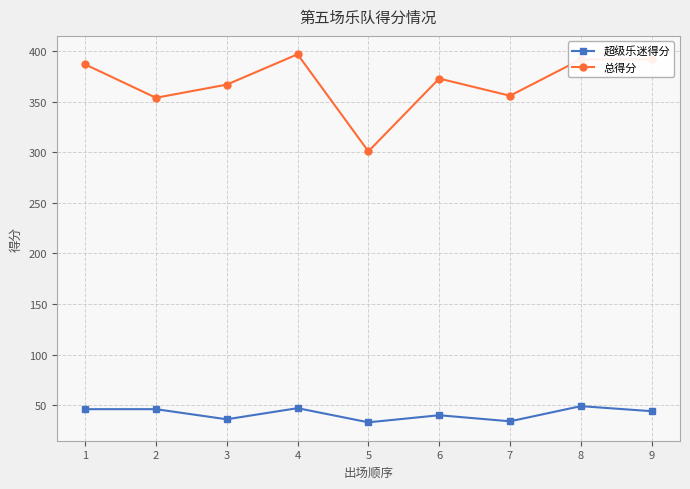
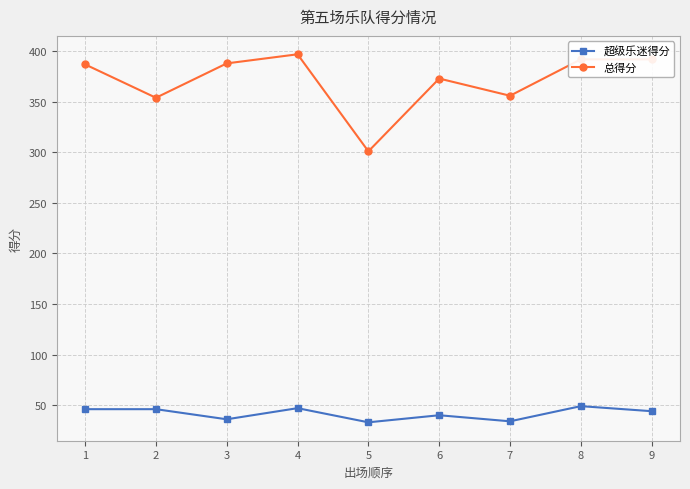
  {
    "超级乐迷得分": {
      "1": 46,
      "2": 46,
      "3": 36,
      "4": 47,
      "5": 33,
      "6": 40,
      "7": 34,
      "8": 49,
      "9": 44
    },
    "总得分": {
      "1": 387,
      "2": 354,
-     "3": 367,
+     "3": 388,
      "4": 397,
      "5": 301,
      "6": 373,
      "7": 356
    }
  }
